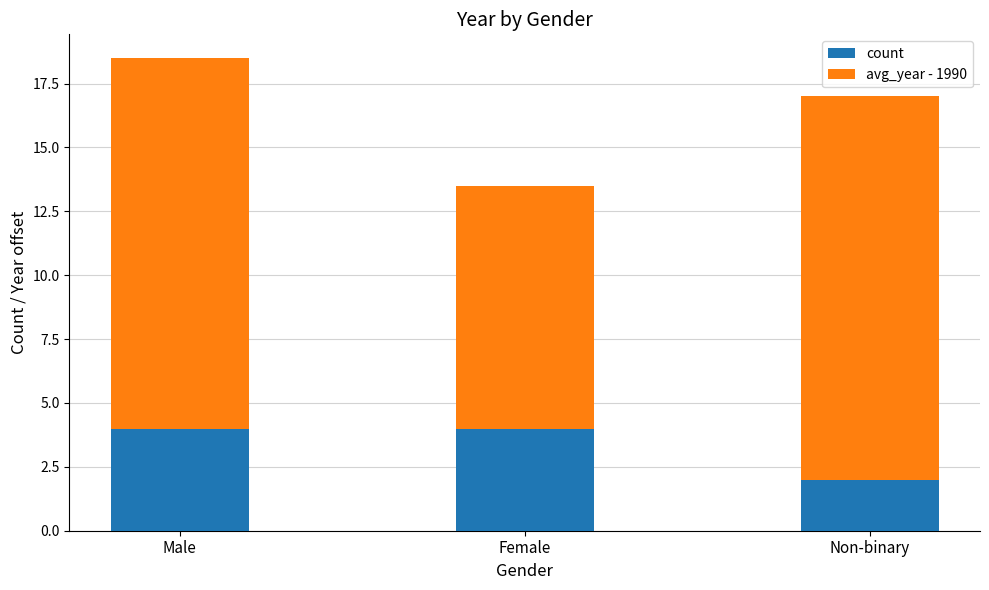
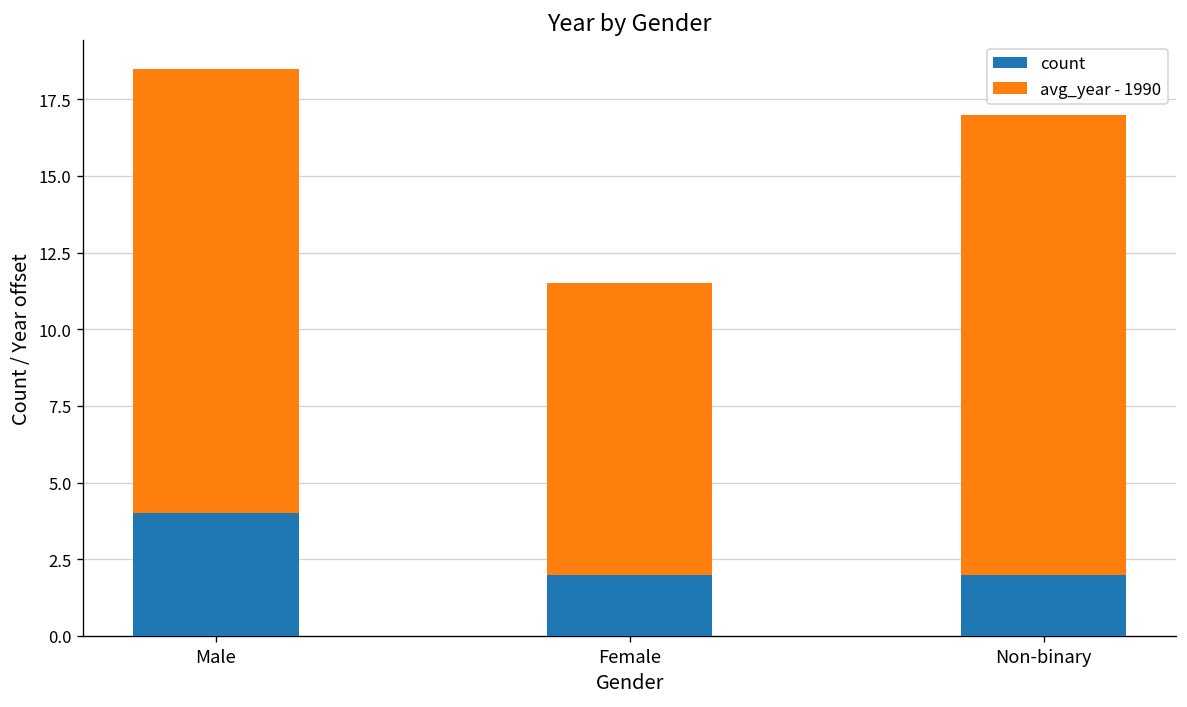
  {
    "count": {
      "Male": 4,
-     "Female": 4,
+     "Female": 2,
      "Non-binary": 2
    },
    "avg_year - 1990": {
      "Male": 14.5,
      "Female": 9.5,
      "Non-binary": 15
    }
  }
